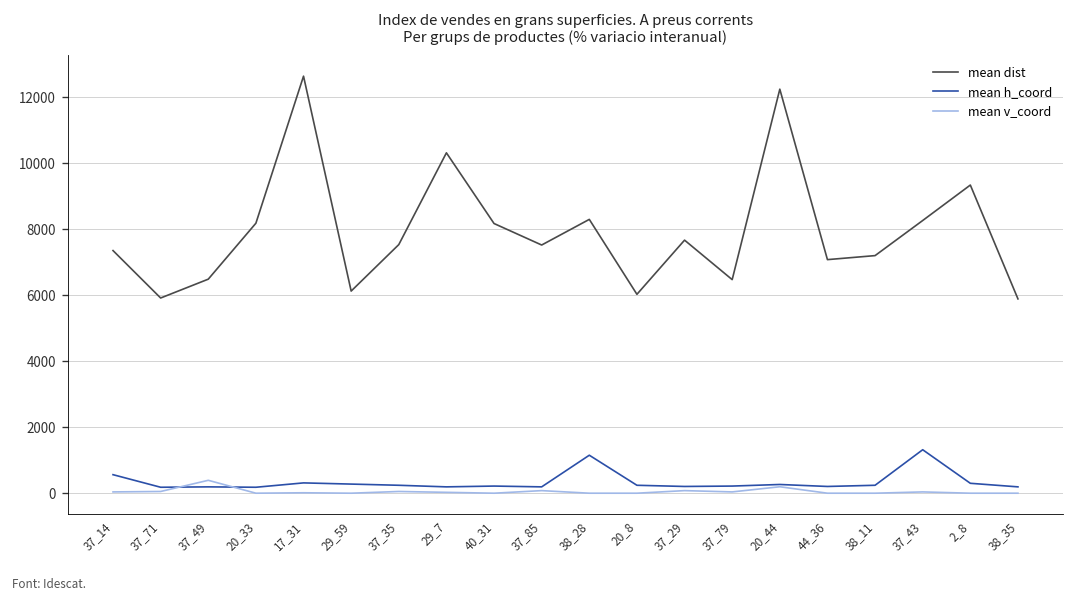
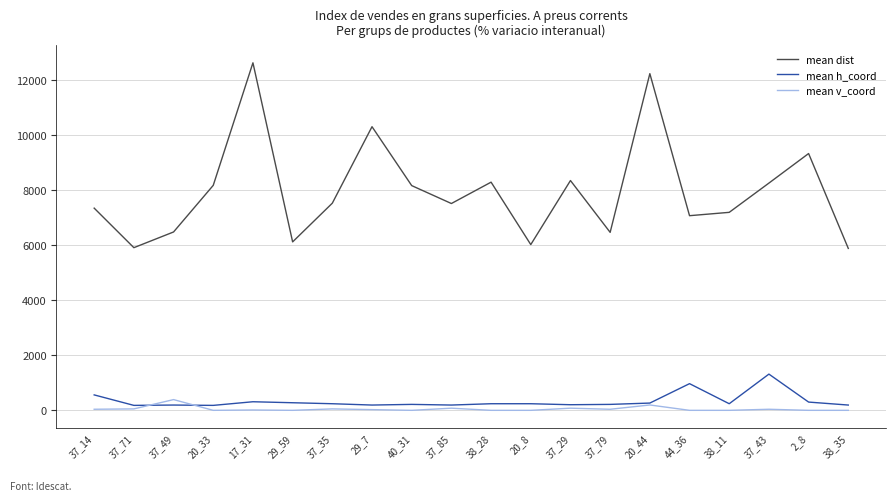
  {
    "mean dist": {
      "37_14": 7300,
      "37_71": 5900,
      "37_49": 6500,
      "20_33": 8200,
      "17_31": 12600,
      "29_59": 6100,
      "37_35": 7500,
      "29_7": 10300,
      "40_31": 8200,
      "37_85": 7500,
      "38_28": 8300,
      "20_8": 6000,
-     "37_29": 7700,
+     "37_29": 8300,
      "37_79": 6500,
      "20_44": 12200,
      "44_36": 7100,
      "38_11": 7200,
      "37_43": 8300,
      "2_8": 9300,
      "38_35": 5900
    },
    "mean h_coord": {
      "37_14": 600,
      "37_71": 200,
      "37_49": 200,
      "20_33": 200,
      "17_31": 300,
      "29_59": 300,
      "37_35": 200,
      "29_7": 200,
      "40_31": 200,
      "37_85": 200,
-     "38_28": 1200,
+     "38_28": 200,
      "20_8": 200,
      "37_29": 200,
      "37_79": 200,
-     "44_36": 200,
+     "44_36": 1000,
      "38_11": 200,
      "37_43": 1300,
      "2_8": 300,
      "38_35": 200
    },
    "mean v_coord": {
      "37_14": 0,
      "37_71": 100,
      "37_49": 400,
      "20_33": 0,
      "17_31": 0,
      "29_59": 0,
      "37_35": 100,
      "29_7": 0,
      "40_31": 0,
      "37_85": 100,
      "38_28": 0,
      "20_8": 0,
      "37_29": 100,
      "37_79": 0,
      "44_36": 0,
      "38_11": 0,
      "37_43": 0,
      "2_8": 0,
      "38_35": 0
    }
  }
